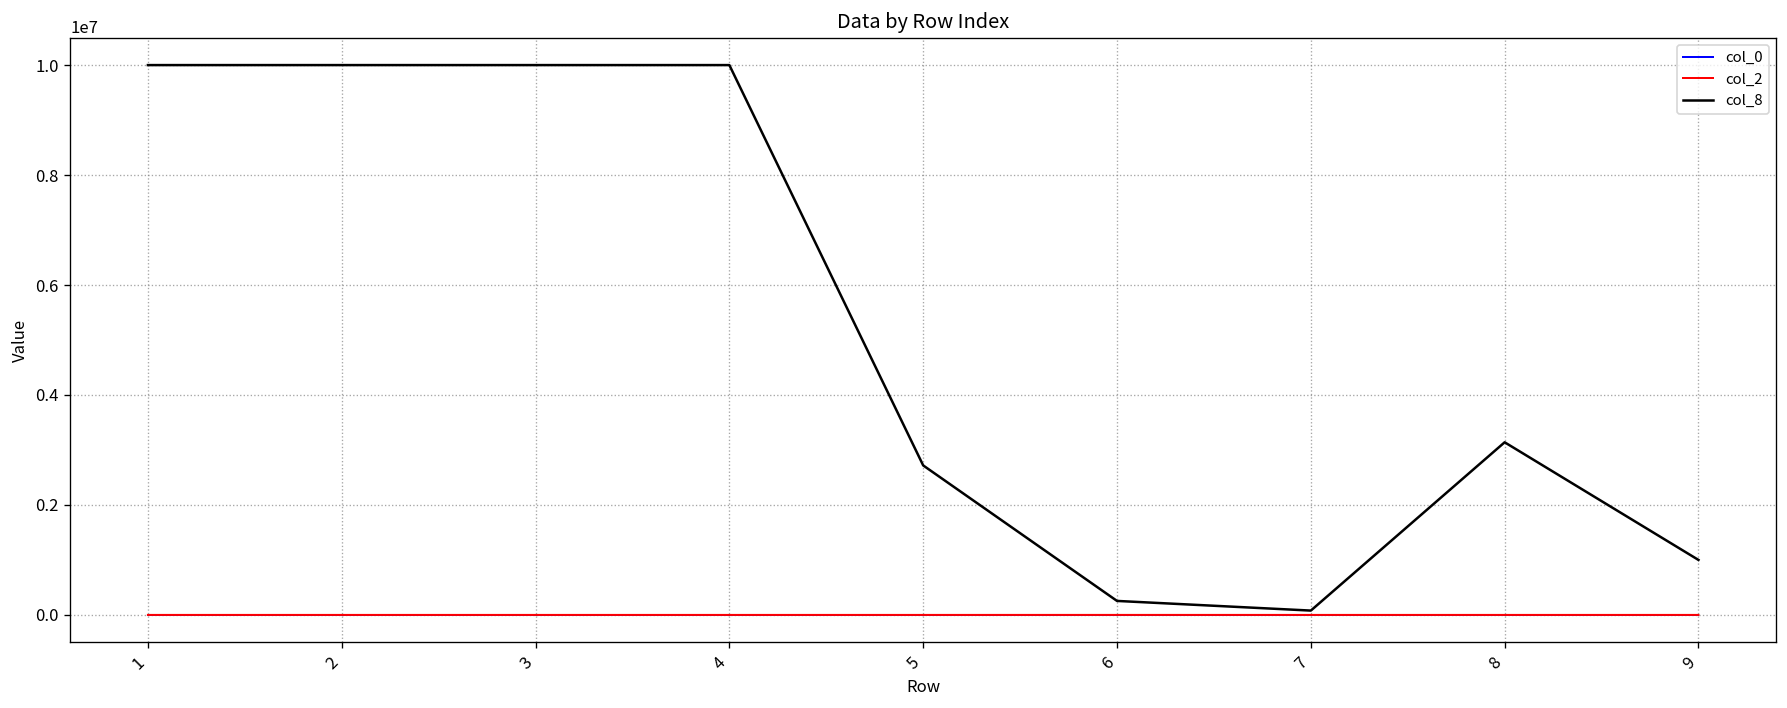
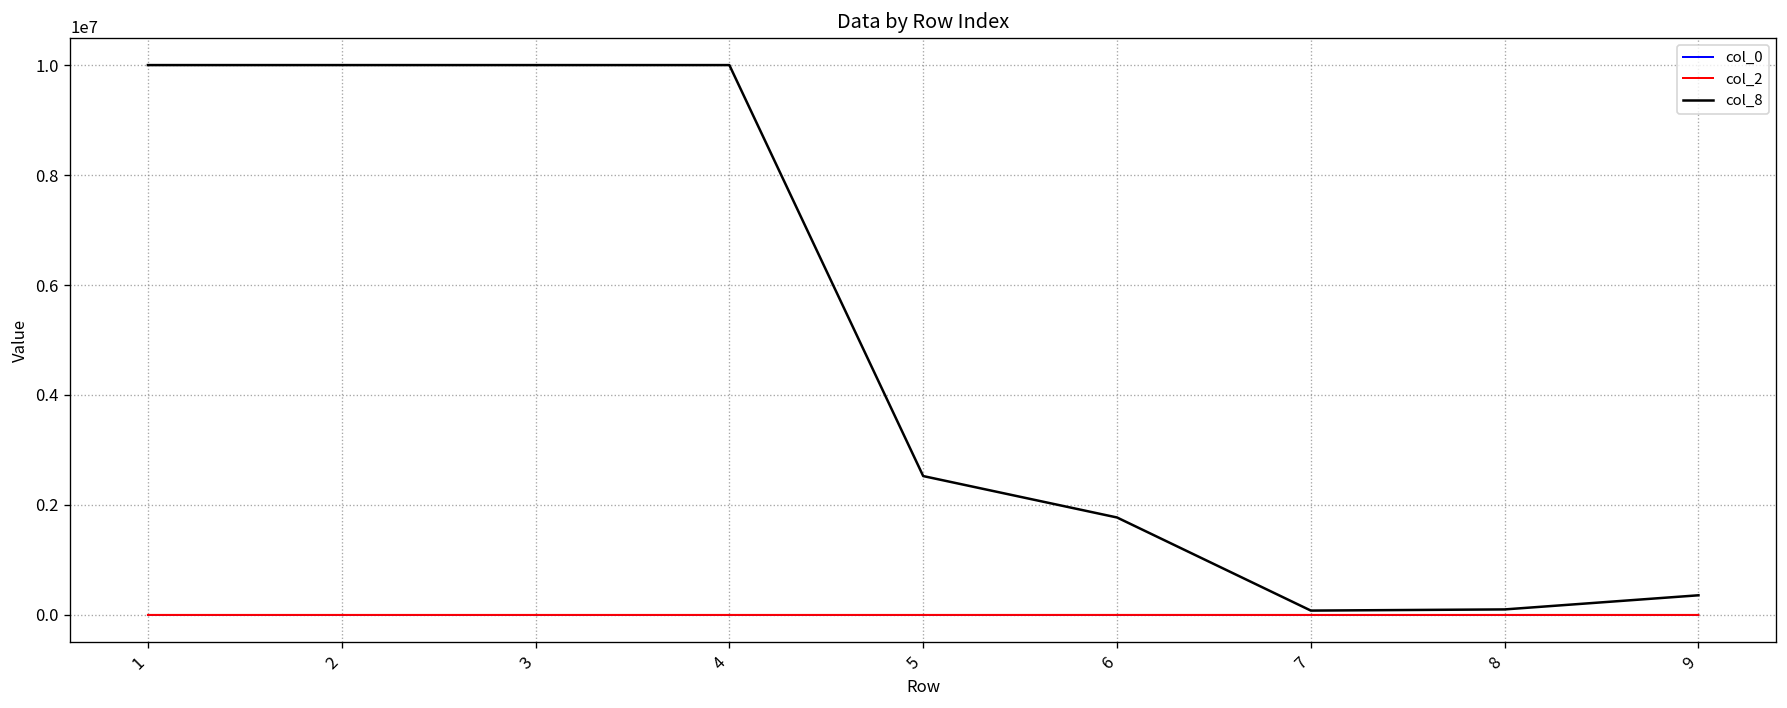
  {
    "col_2": {
      "1": 0,
      "2": 0,
      "3": 0,
      "4": 0,
      "5": 0,
      "6": 0,
      "7": 0,
      "8": 0,
      "9": 0
    },
    "col_8": {
      "1": 10000000,
      "2": 10000000,
      "3": 10000000,
      "4": 10000000,
-     "5": 2700000,
-     "6": 300000,
+     "5": 2500000,
+     "6": 1800000,
      "7": 100000,
-     "8": 3100000,
-     "9": 1000000
+     "8": 100000,
+     "9": 400000
    }
  }
